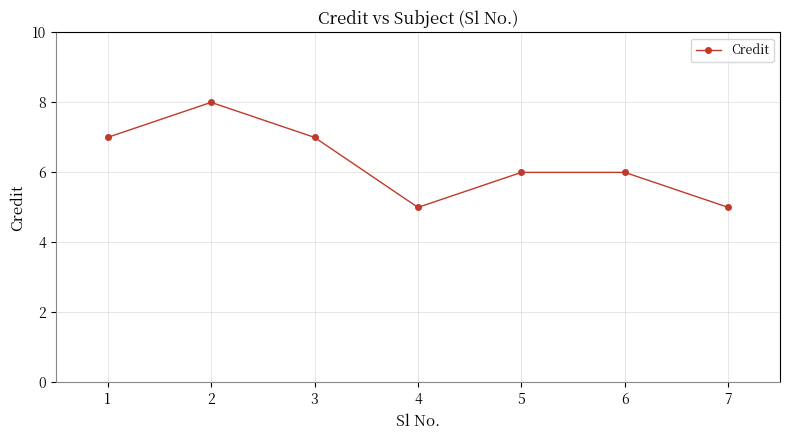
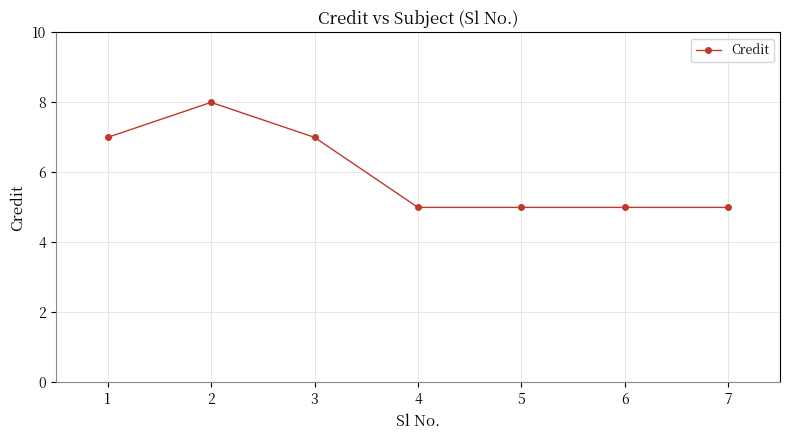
  {
    "1": 7,
    "2": 8,
    "3": 7,
    "4": 5,
-   "5": 6,
-   "6": 6,
+   "5": 5,
+   "6": 5,
    "7": 5
  }
